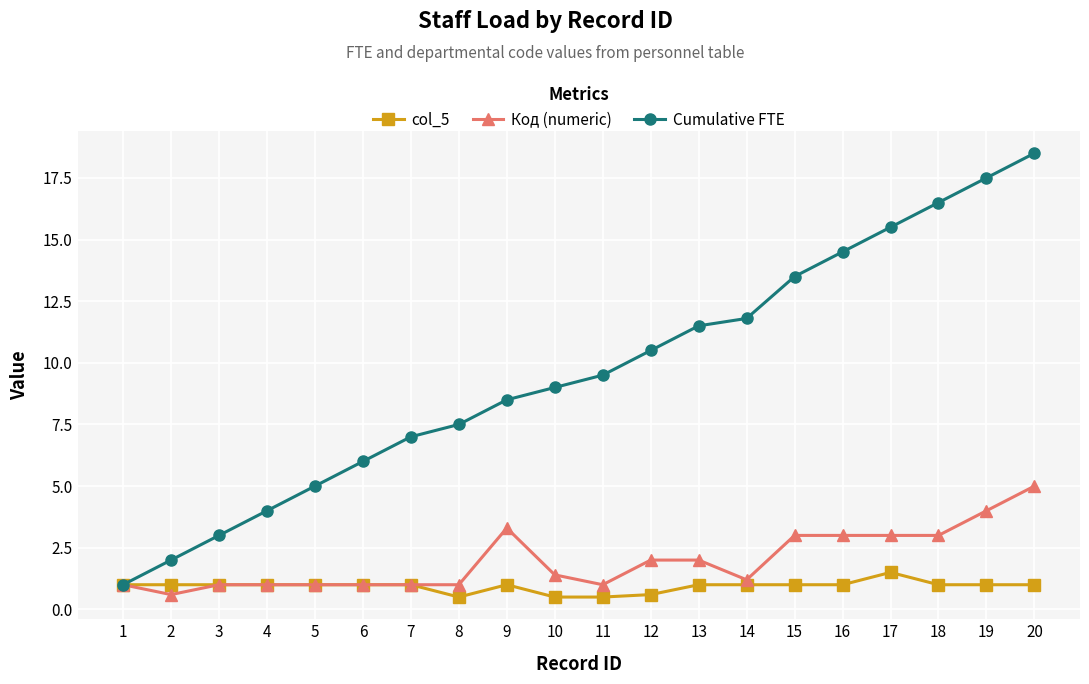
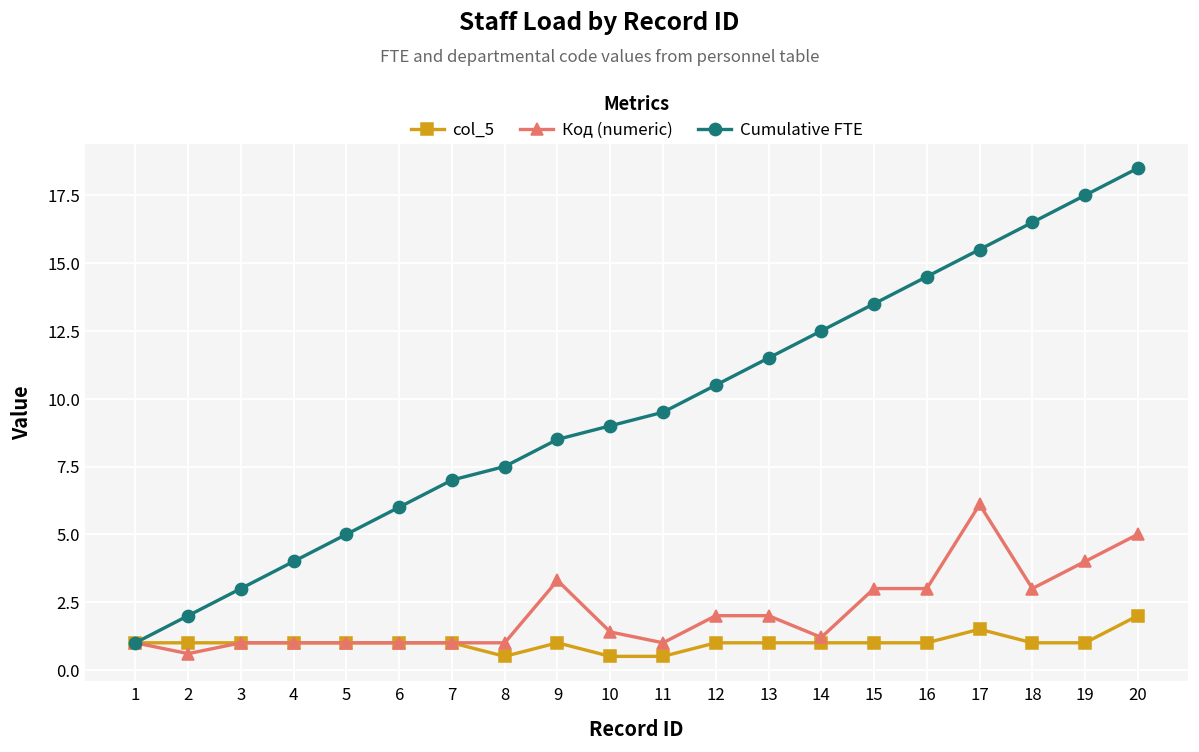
  {
    "col_5": {
      "2": 1.0,
      "8": 0.5,
      "9": 1.0,
      "10": 0.5,
      "11": 0.5,
-     "12": 0.6,
+     "12": 1.0,
      "13": 1.0,
      "14": 1.0,
      "15": 1.0,
      "16": 1.0,
      "17": 1.5,
      "18": 1.0,
      "19": 1.0,
-     "20": 1
+     "20": 2
    },
    "Код (numeric)": {
      "2": 0.6,
      "8": 1.0,
      "9": 3.3,
      "10": 1.4,
      "11": 1.0,
      "12": 2.0,
      "13": 2.0,
      "14": 1.2,
      "15": 3.0,
      "16": 3.0,
-     "17": 3.0,
+     "17": 6.1,
      "18": 3.0,
      "19": 4.0,
      "20": 5.0
    },
    "Cumulative FTE": {
      "2": 2.0,
      "3": 3.0,
      "4": 4.0,
      "5": 5.0,
      "6": 6.0,
      "7": 7.0,
      "8": 7.5,
      "9": 8.5,
      "10": 9.0,
      "11": 9.5,
      "12": 10.5,
      "13": 11.5,
-     "14": 11.8,
+     "14": 12.5,
      "15": 13.5,
      "16": 14.5,
      "17": 15.5,
      "18": 16.5,
      "19": 17.5,
      "20": 18.5
    }
  }
